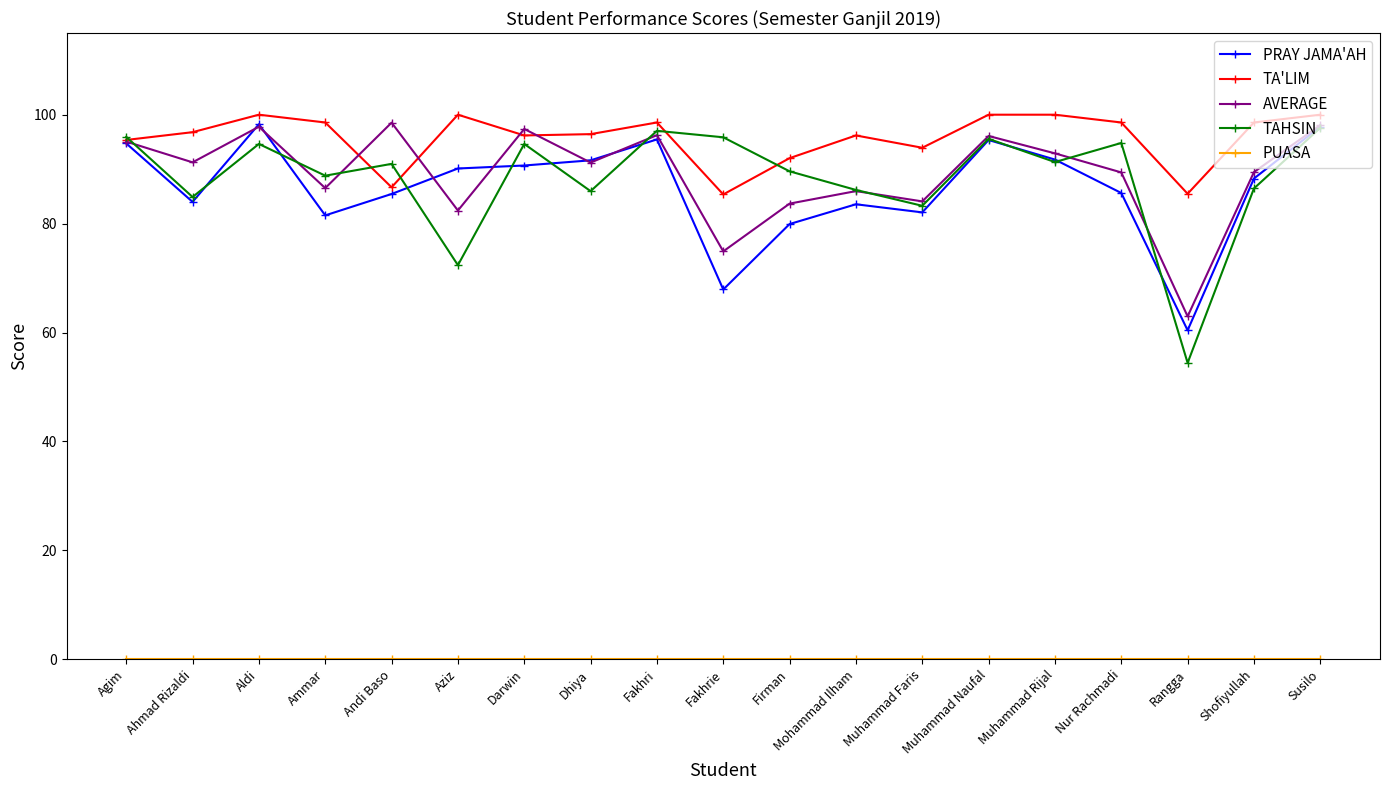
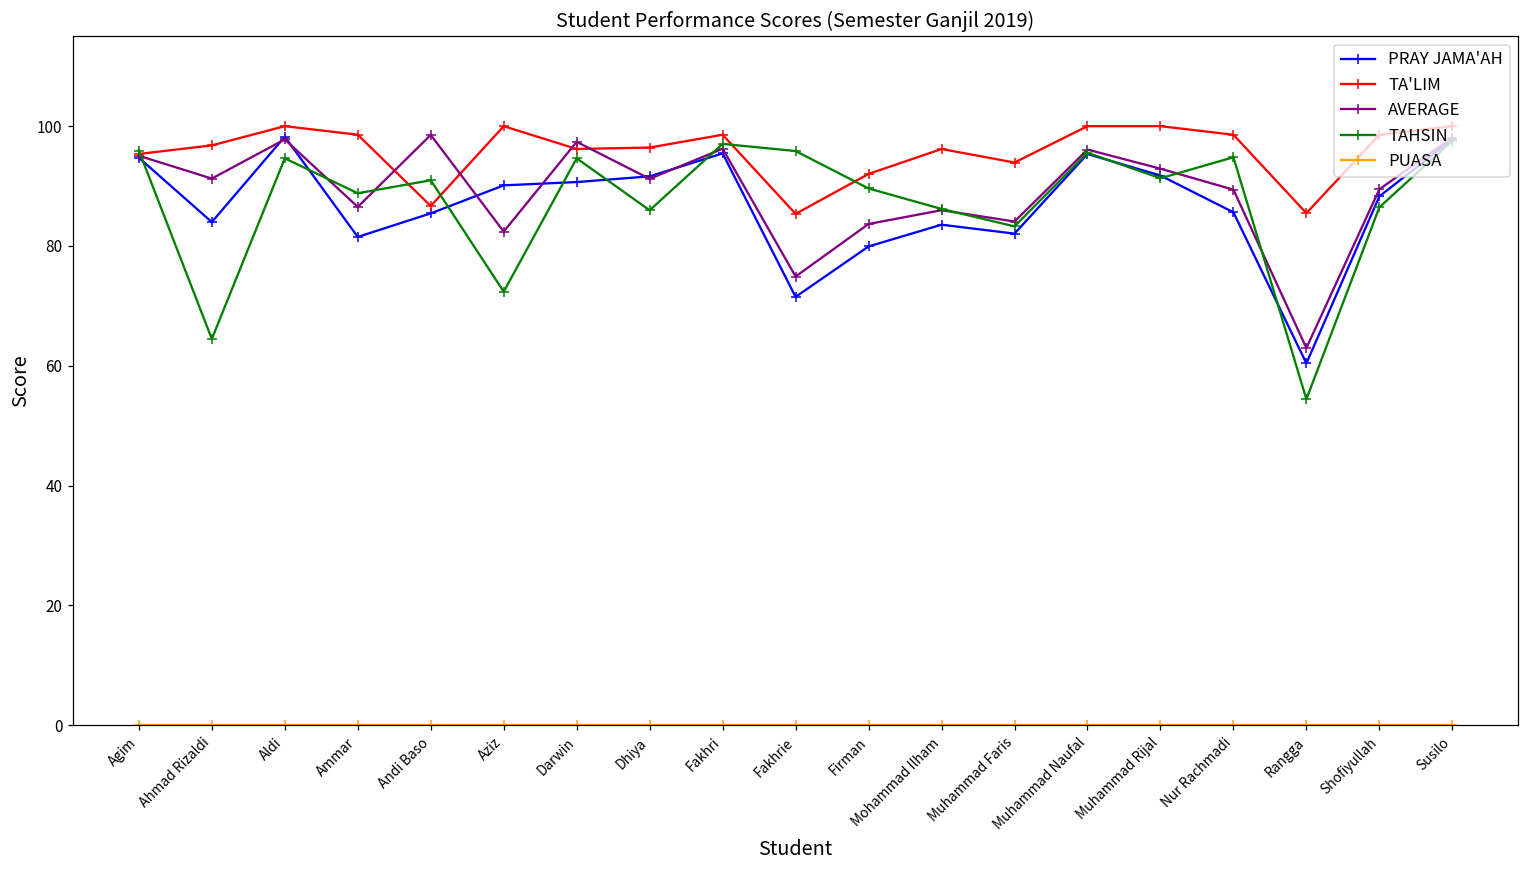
  {
    "PRAY JAMA'AH": {
      "Ahmad Rizaldi": 84,
      "Ammar": 82,
      "Andi Baso": 85,
      "Aziz": 90,
      "Darwin": 91,
      "Fakhri": 95,
-     "Fakhrie": 68,
+     "Fakhrie": 72,
      "Firman": 80,
      "Mohammad Ilham": 84,
      "Muhammad Faris": 82,
      "Nur Rachmadi": 86,
      "Rangga": 60,
      "Shofiyullah": 88
    },
    "TA'LIM": {
      "Ahmad Rizaldi": 97,
      "Aldi": 100,
      "Ammar": 99,
      "Andi Baso": 87,
      "Aziz": 100,
      "Darwin": 96,
      "Dhiya": 96,
      "Fakhri": 99,
      "Fakhrie": 85,
      "Firman": 92,
      "Mohammad Ilham": 96,
      "Muhammad Faris": 94,
      "Muhammad Naufal": 100,
      "Muhammad Rijal": 100,
      "Nur Rachmadi": 99,
      "Rangga": 85
    },
    "AVERAGE": {
      "Ahmad Rizaldi": 91,
      "Ammar": 87,
      "Andi Baso": 99,
      "Aziz": 82,
      "Darwin": 97,
      "Fakhri": 96,
      "Fakhrie": 75,
      "Firman": 84,
      "Muhammad Faris": 84,
      "Muhammad Naufal": 96,
      "Muhammad Rijal": 93,
      "Nur Rachmadi": 89,
      "Rangga": 63,
      "Shofiyullah": 89
    },
    "TAHSIN": {
      "Agim": 96,
-     "Ahmad Rizaldi": 85,
+     "Ahmad Rizaldi": 64,
      "Aldi": 95,
      "Ammar": 89,
      "Andi Baso": 91,
      "Aziz": 72,
      "Darwin": 95,
      "Dhiya": 86,
      "Fakhri": 97,
      "Fakhrie": 96,
      "Firman": 90,
      "Muhammad Faris": 83,
      "Nur Rachmadi": 95,
      "Rangga": 54,
      "Shofiyullah": 86
    },
    "PUASA": {
      "Agim": 0,
      "Ahmad Rizaldi": 0,
      "Aldi": 0,
      "Ammar": 0,
      "Andi Baso": 0,
      "Aziz": 0,
      "Darwin": 0,
      "Dhiya": 0,
      "Fakhri": 0,
      "Fakhrie": 0,
      "Firman": 0,
      "Mohammad Ilham": 0,
      "Muhammad Faris": 0,
      "Muhammad Naufal": 0,
      "Muhammad Rijal": 0,
      "Nur Rachmadi": 0,
      "Rangga": 0,
      "Shofiyullah": 0,
      "Susilo": 0
    }
  }
